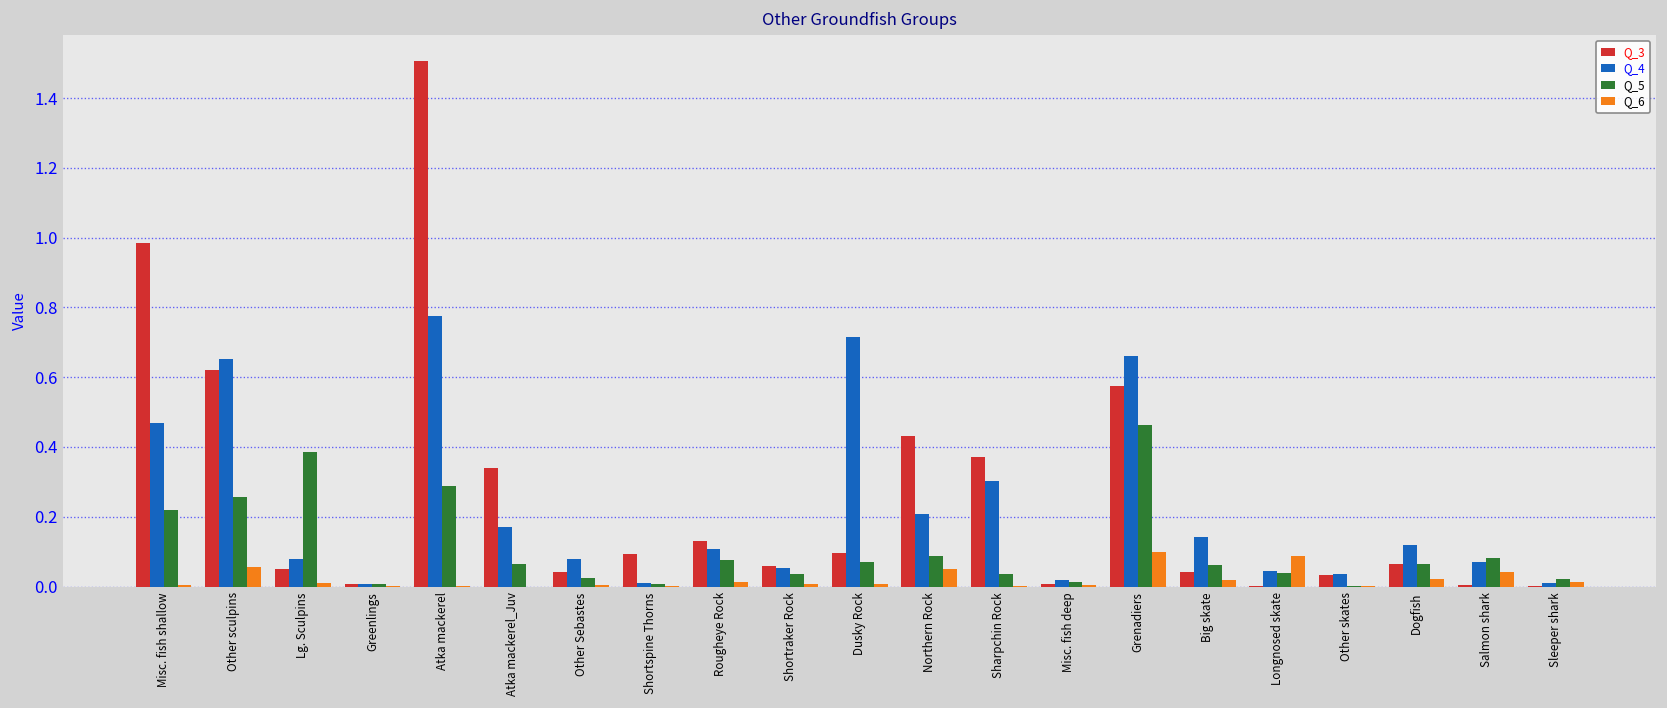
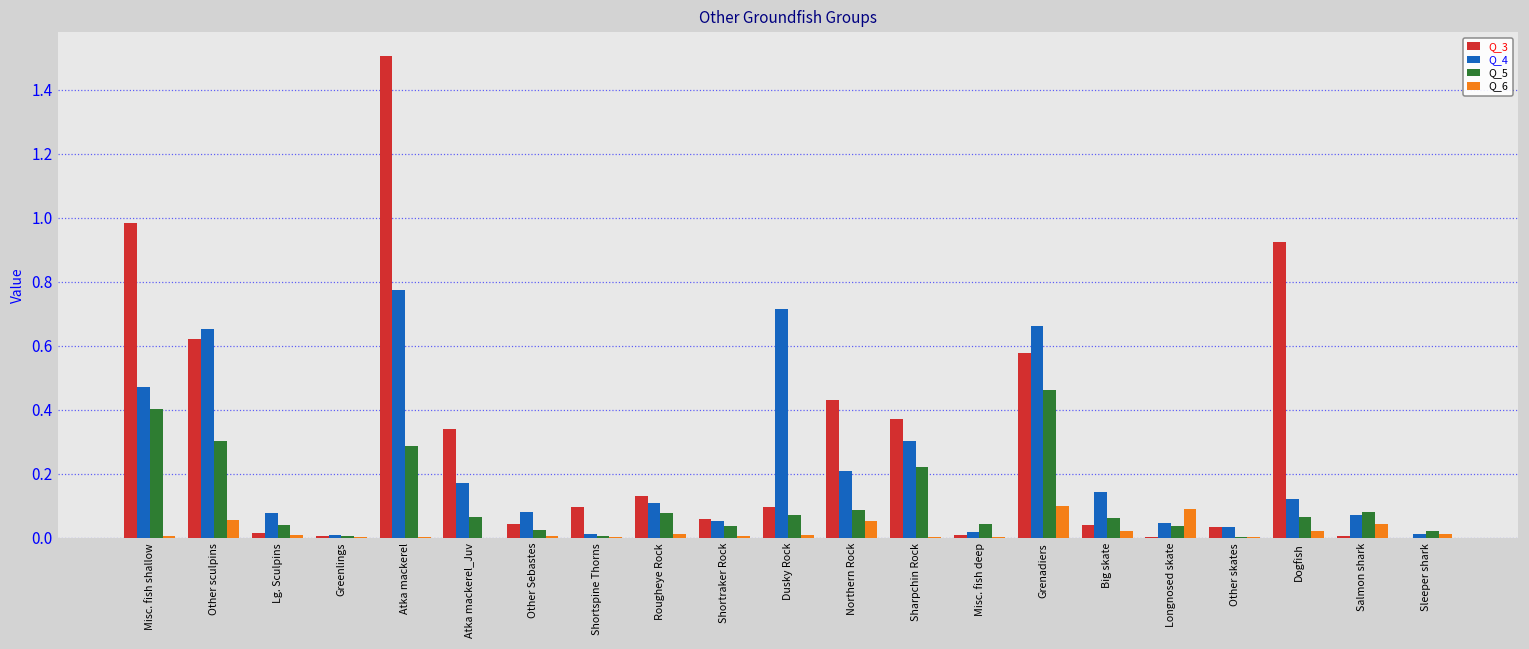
  {
    "Q_3": {
      "Misc. fish shallow": 0.98,
      "Other sculpins": 0.62,
-     "Lg. Sculpins": 0.05,
+     "Lg. Sculpins": 0.02,
      "Atka mackerel": 1.51,
      "Atka mackerel_Juv": 0.34,
      "Other Sebastes": 0.04,
      "Shortspine Thorns": 0.09,
      "Rougheye Rock": 0.13,
      "Shortraker Rock": 0.06,
      "Dusky Rock": 0.10,
      "Northern Rock": 0.43,
      "Sharpchin Rock": 0.37,
      "Grenadiers": 0.58,
      "Big skate": 0.04,
      "Other skates": 0.03,
-     "Dogfish": 0.06
+     "Dogfish": 0.92
    },
    "Q_4": {
      "Misc. fish shallow": 0.47,
      "Other sculpins": 0.65,
      "Lg. Sculpins": 0.08,
      "Atka mackerel": 0.77,
      "Atka mackerel_Juv": 0.17,
      "Other Sebastes": 0.08,
      "Shortspine Thorns": 0.01,
      "Rougheye Rock": 0.11,
      "Shortraker Rock": 0.05,
      "Dusky Rock": 0.72,
      "Northern Rock": 0.21,
      "Sharpchin Rock": 0.30,
      "Misc. fish deep": 0.02,
      "Grenadiers": 0.66,
      "Big skate": 0.14,
      "Longnosed skate": 0.04,
      "Other skates": 0.03,
      "Dogfish": 0.12,
      "Salmon shark": 0.07,
      "Sleeper shark": 0.01
    },
    "Q_5": {
-     "Misc. fish shallow": 0.22,
-     "Other sculpins": 0.26,
-     "Lg. Sculpins": 0.38,
+     "Misc. fish shallow": 0.40,
+     "Other sculpins": 0.30,
+     "Lg. Sculpins": 0.04,
      "Atka mackerel": 0.29,
      "Atka mackerel_Juv": 0.06,
      "Other Sebastes": 0.02,
      "Rougheye Rock": 0.08,
      "Shortraker Rock": 0.04,
      "Dusky Rock": 0.07,
      "Northern Rock": 0.09,
-     "Sharpchin Rock": 0.04,
-     "Misc. fish deep": 0.01,
+     "Sharpchin Rock": 0.22,
+     "Misc. fish deep": 0.04,
      "Grenadiers": 0.46,
      "Big skate": 0.06,
      "Longnosed skate": 0.04,
      "Dogfish": 0.06,
      "Salmon shark": 0.08,
      "Sleeper shark": 0.02
    },
    "Q_6": {
      "Other sculpins": 0.06,
      "Lg. Sculpins": 0.01,
      "Atka mackerel_Juv": 0.00,
      "Rougheye Rock": 0.01,
      "Northern Rock": 0.05,
      "Grenadiers": 0.10,
      "Big skate": 0.02,
      "Longnosed skate": 0.09,
      "Dogfish": 0.02,
      "Salmon shark": 0.04,
      "Sleeper shark": 0.01
    }
  }
